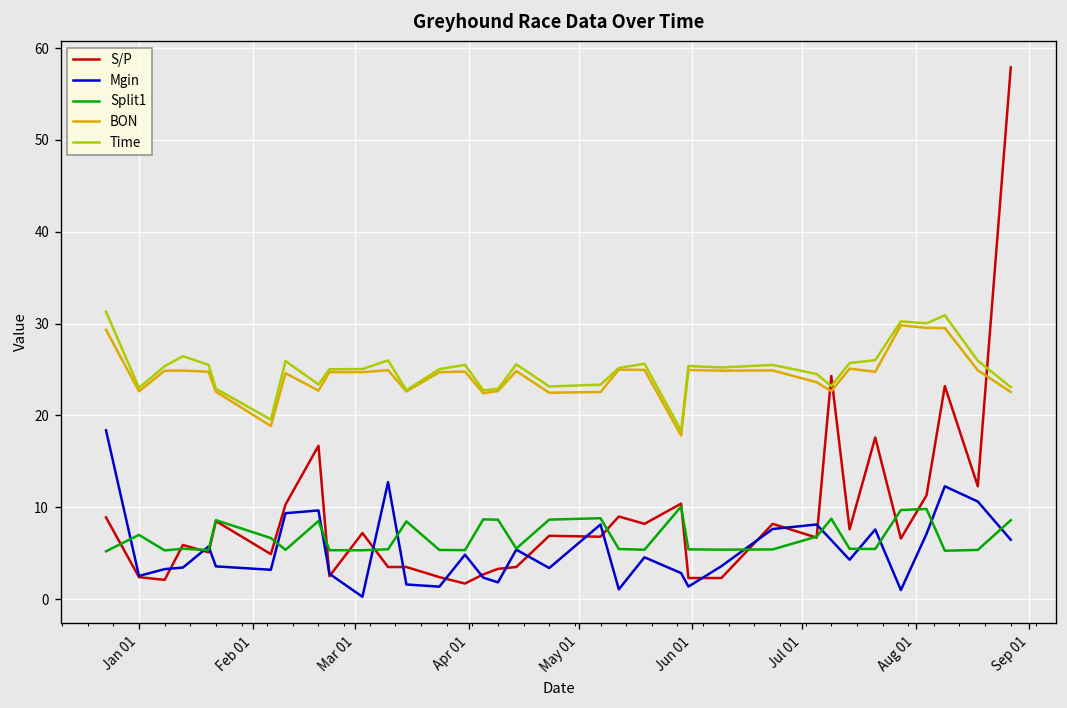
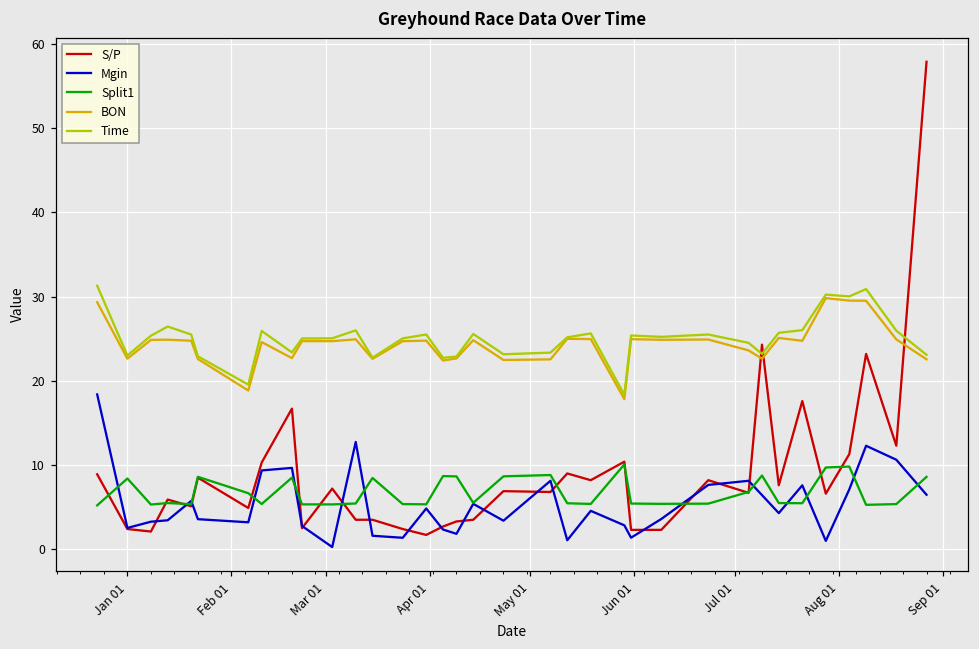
  {
    "Split1": {
-     "Jan 01": 7
+     "Jan 01": 8
    },
    "BON": {
      "Jan 01": 23
    },
    "Time": {
      "Jan 01": 23
    }
  }
